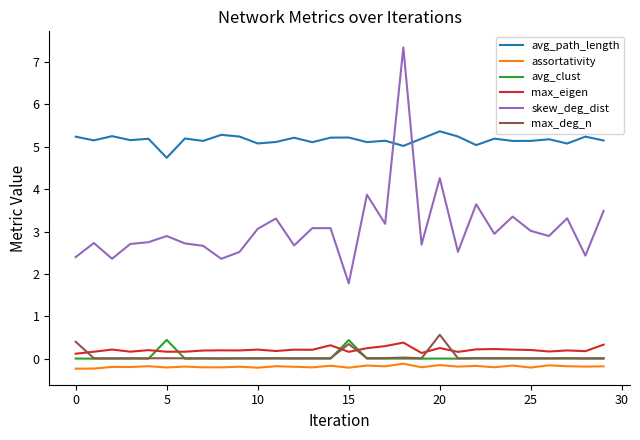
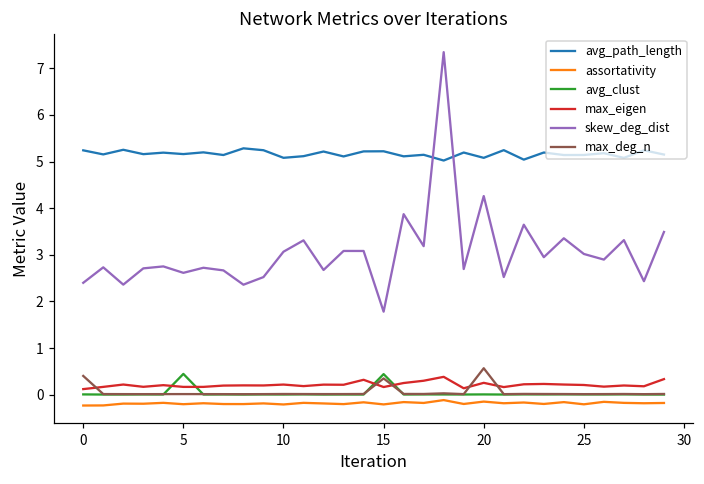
  {
    "avg_path_length": {
      "0": 5.2,
-     "5": 4.7,
+     "5": 5.2,
      "10": 5.1,
      "15": 5.2,
-     "20": 5.4,
+     "20": 5.1,
      "25": 5.1
    },
    "assortativity": {
      "0": -0.2,
      "5": -0.2,
      "10": -0.2,
      "15": -0.2,
      "20": -0.1,
      "25": -0.2
    },
    "avg_clust": {
      "0": 0.0,
      "5": 0.4,
      "15": 0.4,
      "20": 0.0
    },
    "max_eigen": {
      "0": 0.1,
      "5": 0.2,
      "10": 0.2,
      "15": 0.2,
      "20": 0.3,
      "25": 0.2
    },
    "skew_deg_dist": {
      "0": 2.4,
-     "5": 2.9,
+     "5": 2.6,
      "10": 3.1,
      "15": 1.8,
      "20": 4.3,
      "25": 3.0
    },
    "max_deg_n": {
      "0": 0.4,
      "5": 0.0,
      "15": 0.3,
      "20": 0.6
    }
  }
